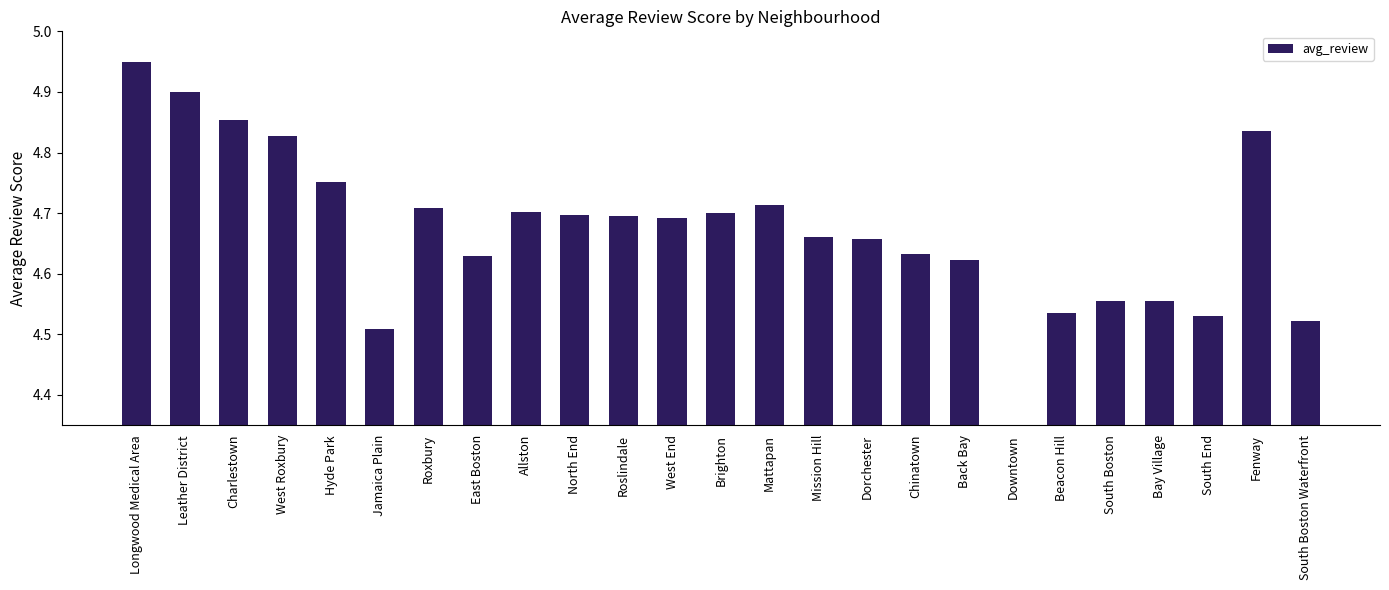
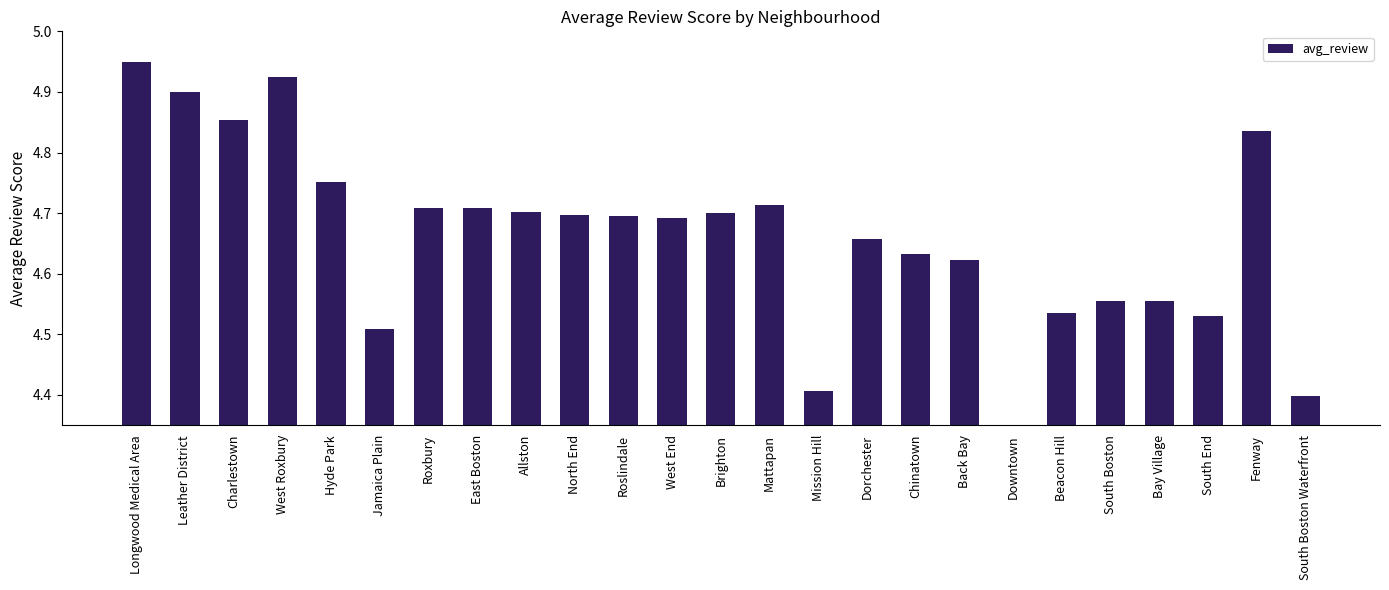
  {
    "Longwood Medical Area": 4.95,
    "Leather District": 4.90,
    "Charlestown": 4.85,
-   "West Roxbury": 4.83,
+   "West Roxbury": 4.92,
    "Hyde Park": 4.75,
    "Jamaica Plain": 4.51,
    "Roxbury": 4.71,
-   "East Boston": 4.63,
+   "East Boston": 4.71,
    "Allston": 4.70,
    "North End": 4.70,
    "Roslindale": 4.70,
    "West End": 4.69,
    "Brighton": 4.70,
    "Mattapan": 4.71,
-   "Mission Hill": 4.66,
+   "Mission Hill": 4.41,
    "Dorchester": 4.66,
    "Chinatown": 4.63,
    "Back Bay": 4.62,
    "Beacon Hill": 4.54,
    "South Boston": 4.56,
    "Bay Village": 4.55,
    "South End": 4.53,
    "Fenway": 4.84,
-   "South Boston Waterfront": 4.52
+   "South Boston Waterfront": 4.40
  }
